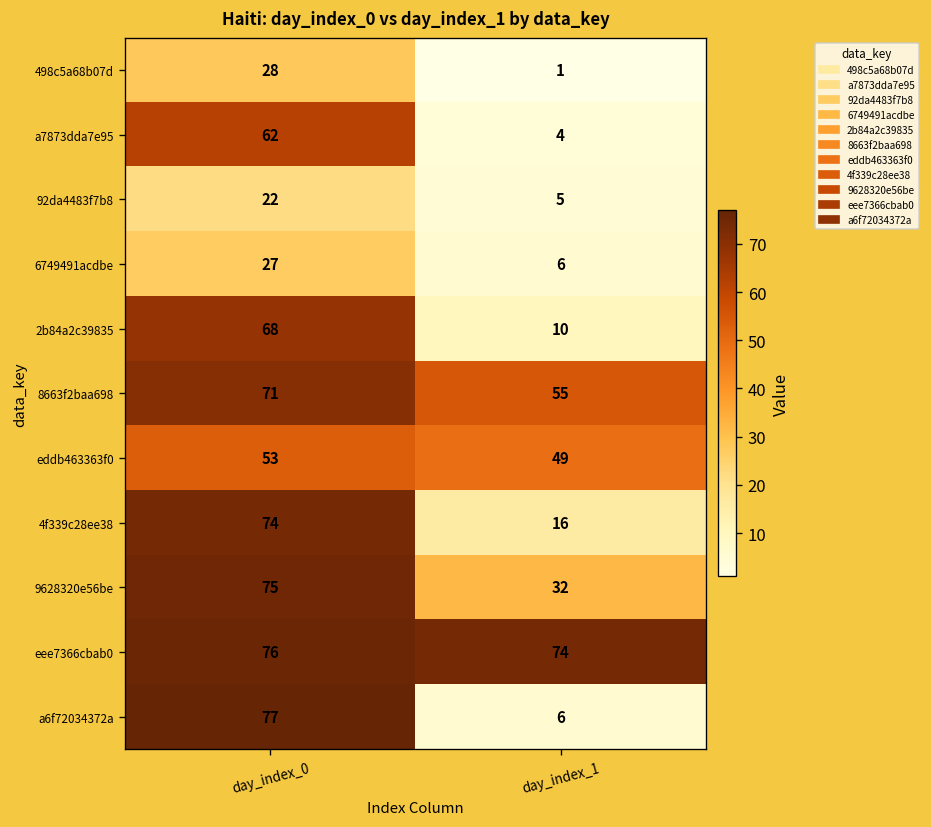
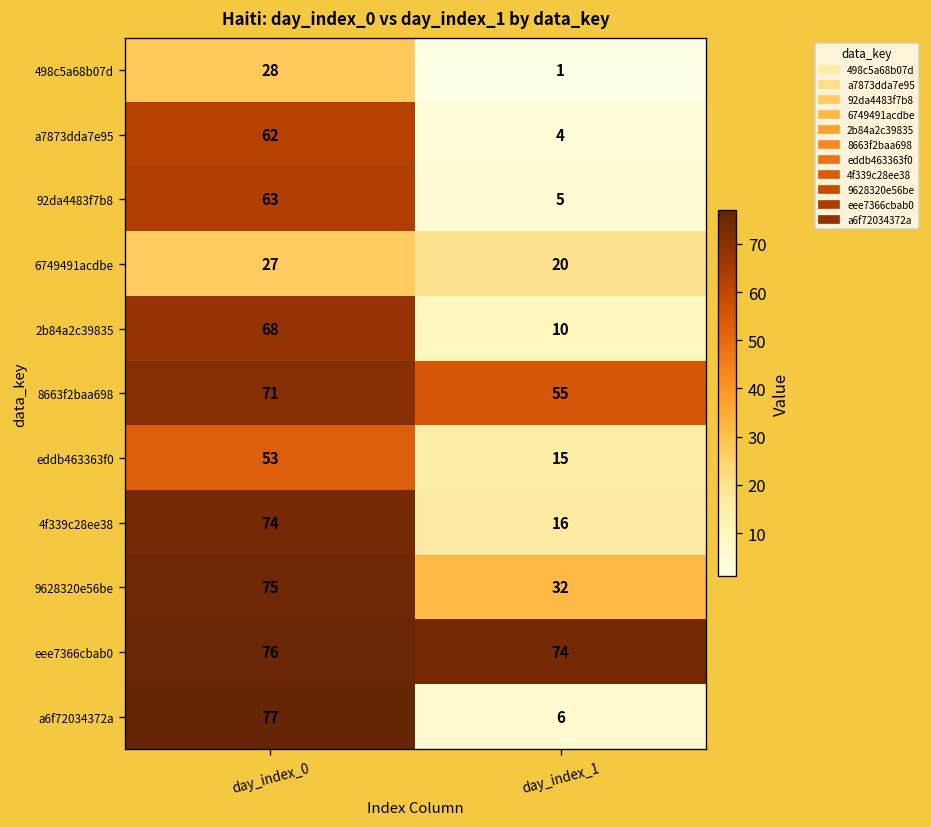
  {
    "498c5a68b07d": {
      "day_index_0": 28,
      "day_index_1": 1
    },
    "a7873dda7e95": {
      "day_index_0": 62,
      "day_index_1": 4
    },
    "92da4483f7b8": {
-     "day_index_0": 22,
+     "day_index_0": 63,
      "day_index_1": 5
    },
    "6749491acdbe": {
      "day_index_0": 27,
-     "day_index_1": 6
+     "day_index_1": 20
    },
    "2b84a2c39835": {
      "day_index_0": 68,
      "day_index_1": 10
    },
    "8663f2baa698": {
      "day_index_0": 71,
      "day_index_1": 55
    },
    "eddb463363f0": {
      "day_index_0": 53,
-     "day_index_1": 49
+     "day_index_1": 15
    },
    "4f339c28ee38": {
      "day_index_0": 74,
      "day_index_1": 16
    },
    "9628320e56be": {
      "day_index_0": 75,
      "day_index_1": 32
    },
    "eee7366cbab0": {
      "day_index_0": 76,
      "day_index_1": 74
    },
    "a6f72034372a": {
      "day_index_0": 77,
      "day_index_1": 6
    }
  }
